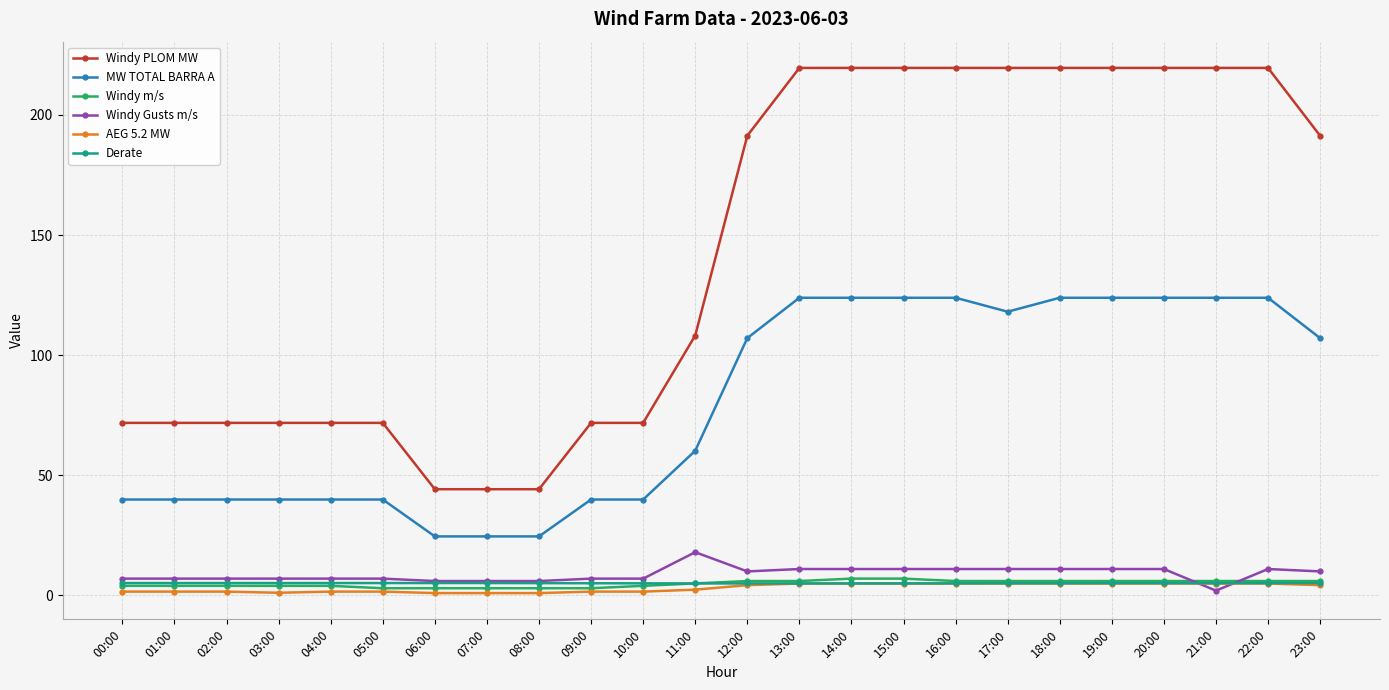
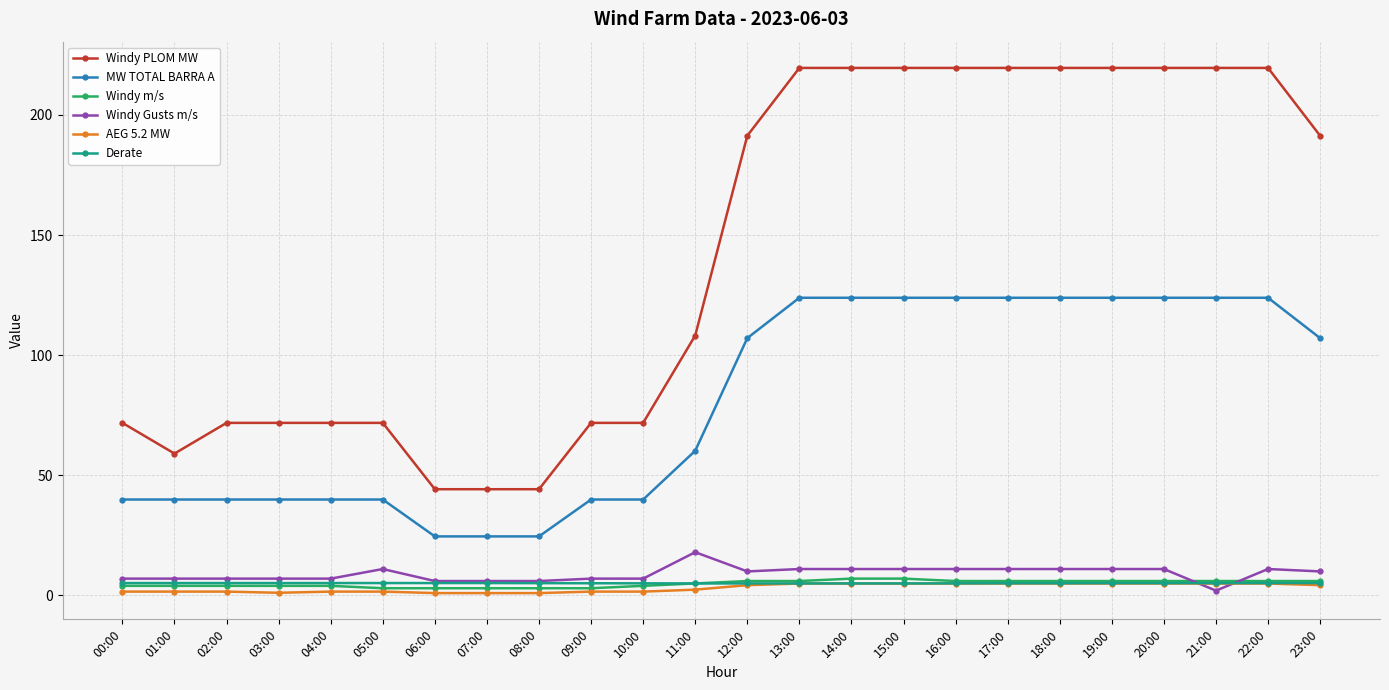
  {
    "Windy PLOM MW": {
      "00:00": 72,
-     "01:00": 72,
+     "01:00": 59,
      "02:00": 72,
      "03:00": 72,
      "04:00": 72,
      "05:00": 72,
      "06:00": 44,
      "07:00": 44,
      "08:00": 44,
      "09:00": 72,
      "10:00": 72,
      "11:00": 108,
      "12:00": 191,
      "13:00": 220,
      "14:00": 220,
      "15:00": 220,
      "16:00": 220,
      "17:00": 220,
      "18:00": 220,
      "19:00": 220,
      "20:00": 220,
      "21:00": 220,
      "22:00": 220,
      "23:00": 191
    },
    "MW TOTAL BARRA A": {
      "00:00": 40,
      "01:00": 40,
      "02:00": 40,
      "03:00": 40,
      "04:00": 40,
      "05:00": 40,
      "06:00": 25,
      "07:00": 25,
      "08:00": 25,
      "09:00": 40,
      "10:00": 40,
      "11:00": 60,
      "12:00": 107,
      "13:00": 124,
      "14:00": 124,
      "15:00": 124,
      "16:00": 124,
-     "17:00": 118,
+     "17:00": 124,
      "18:00": 124,
      "19:00": 124,
      "20:00": 124,
      "21:00": 124,
      "22:00": 124,
      "23:00": 107
    },
    "Windy Gusts m/s": {
      "00:00": 7,
      "01:00": 7,
      "02:00": 7,
      "03:00": 7,
      "04:00": 7,
-     "05:00": 7,
+     "05:00": 11,
      "09:00": 7,
      "10:00": 7,
      "11:00": 18,
      "12:00": 10,
      "13:00": 11,
      "14:00": 11,
      "15:00": 11,
      "16:00": 11,
      "17:00": 11,
      "18:00": 11,
      "19:00": 11,
      "20:00": 11,
      "21:00": 2,
      "22:00": 11,
      "23:00": 10
    },
    "AEG 5.2 MW": {
      "00:00": 2,
      "01:00": 2,
      "02:00": 2,
      "03:00": 1,
      "04:00": 2,
      "05:00": 2,
      "06:00": 1,
      "07:00": 1,
      "08:00": 1,
      "09:00": 2,
      "10:00": 2,
      "11:00": 2
    }
  }
